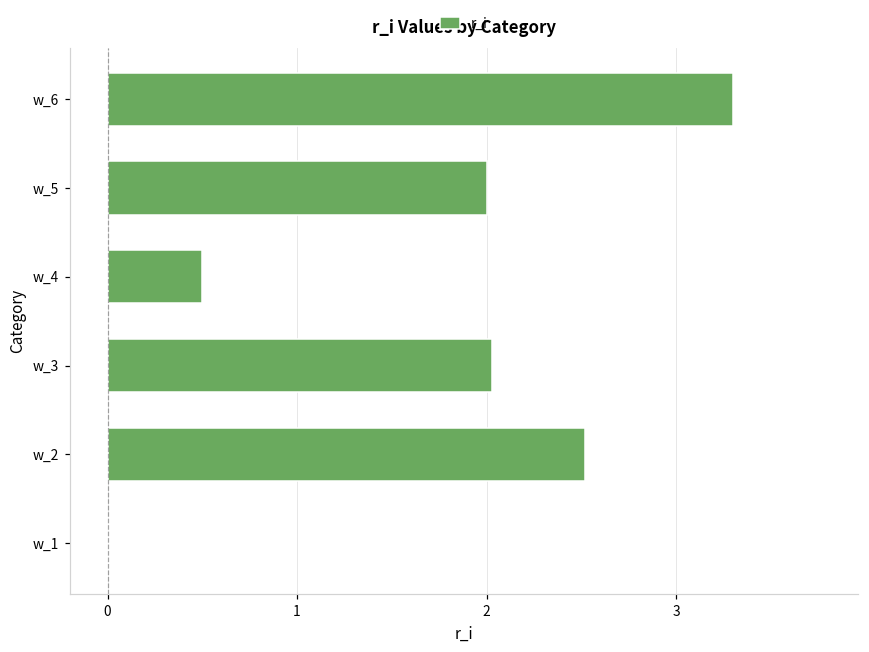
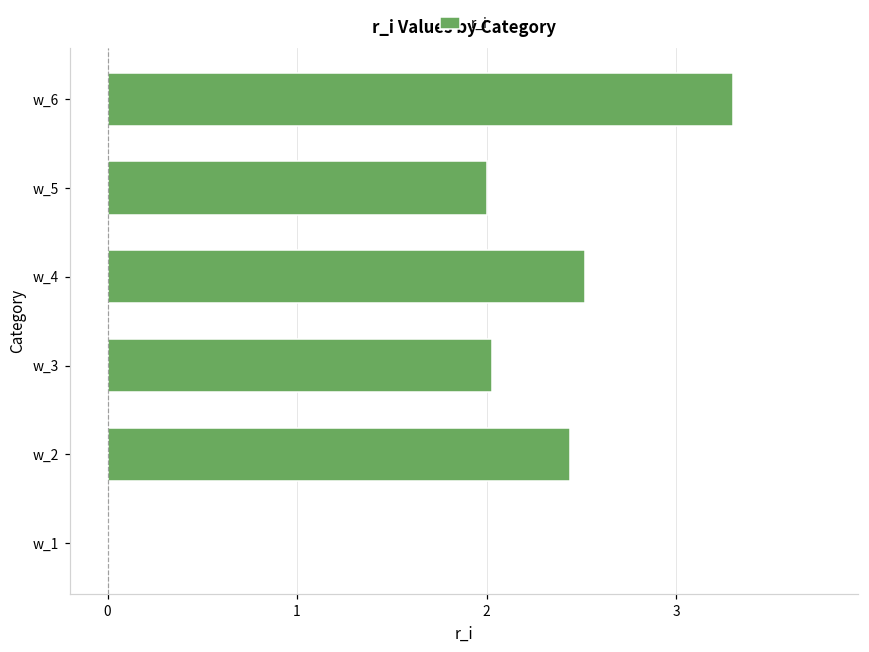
  {
    "w_6": 3.30,
    "w_5": 2.00,
-   "w_4": 0.50,
+   "w_4": 2.52,
    "w_3": 2.03,
-   "w_2": 2.52,
+   "w_2": 2.44,
    "w_1": 0.00
  }
